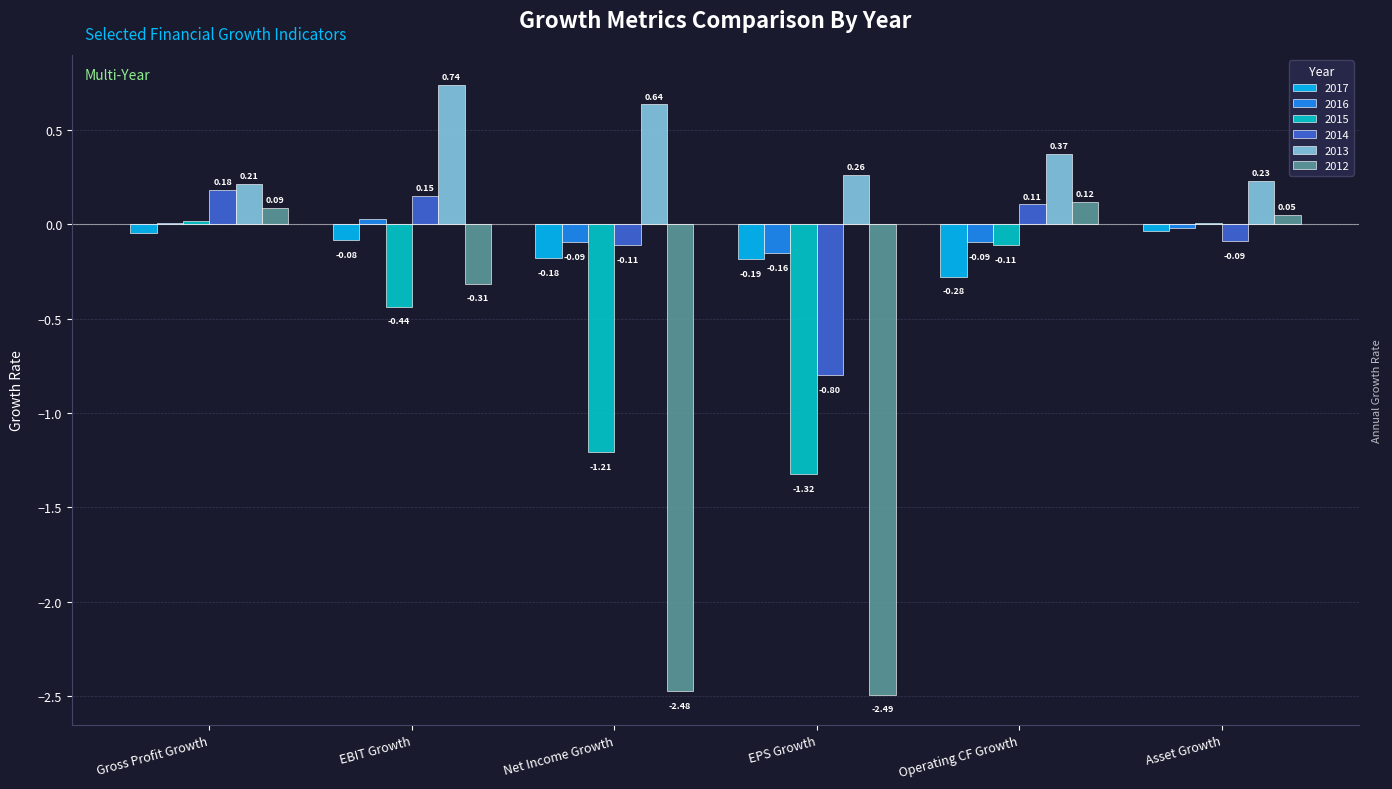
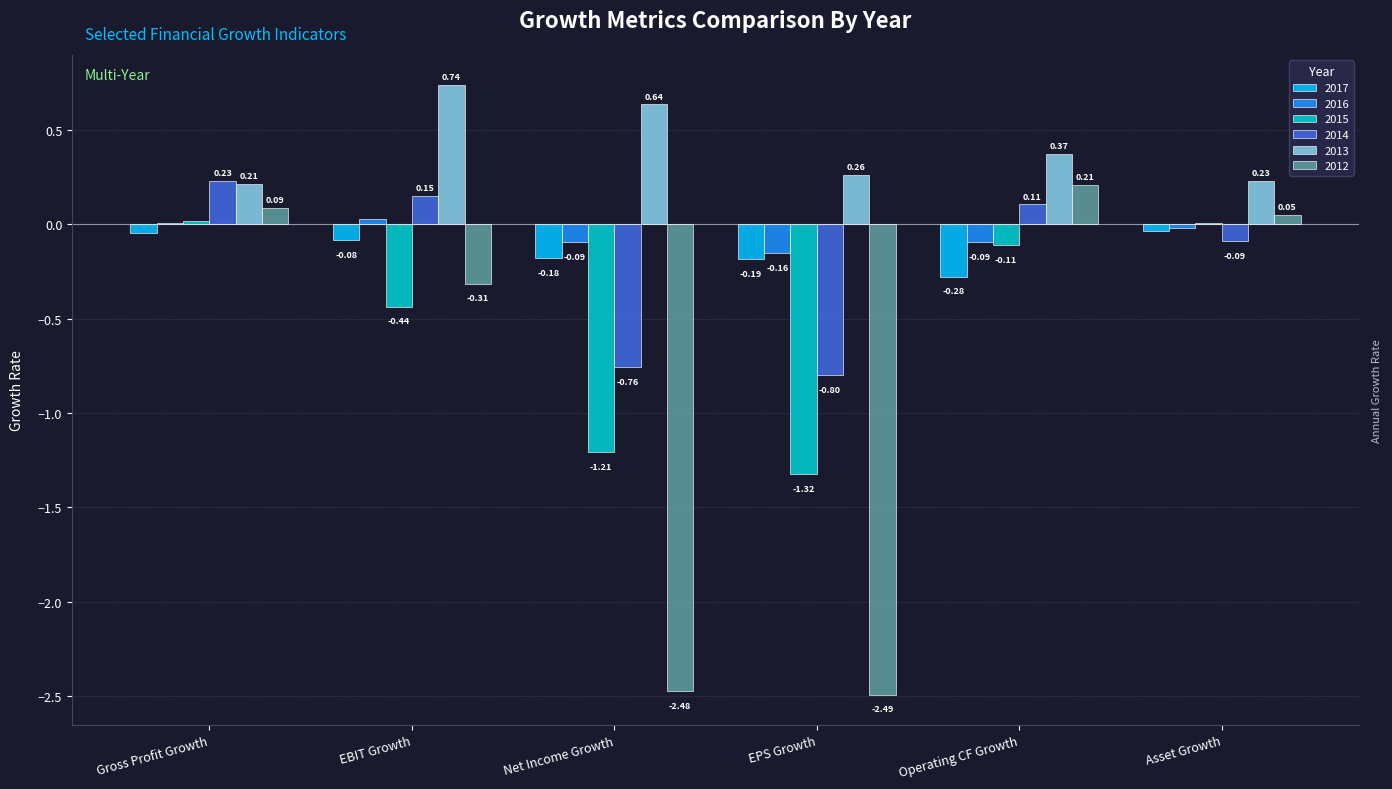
  {
    "2014": {
-     "Gross Profit Growth": 0.18,
+     "Gross Profit Growth": 0.23,
      "EBIT Growth": 0.15,
-     "Net Income Growth": -0.11,
+     "Net Income Growth": -0.76,
      "EPS Growth": -0.80,
      "Operating CF Growth": 0.11,
      "Asset Growth": -0.09
    },
    "2013": {
      "Gross Profit Growth": 0.21,
      "EBIT Growth": 0.74,
      "Net Income Growth": 0.64,
      "EPS Growth": 0.26,
      "Operating CF Growth": 0.37,
      "Asset Growth": 0.23
    },
    "2012": {
      "Gross Profit Growth": 0.09,
      "EBIT Growth": -0.31,
      "Net Income Growth": -2.48,
      "EPS Growth": -2.49,
-     "Operating CF Growth": 0.12,
+     "Operating CF Growth": 0.21,
      "Asset Growth": 0.05
    }
  }
